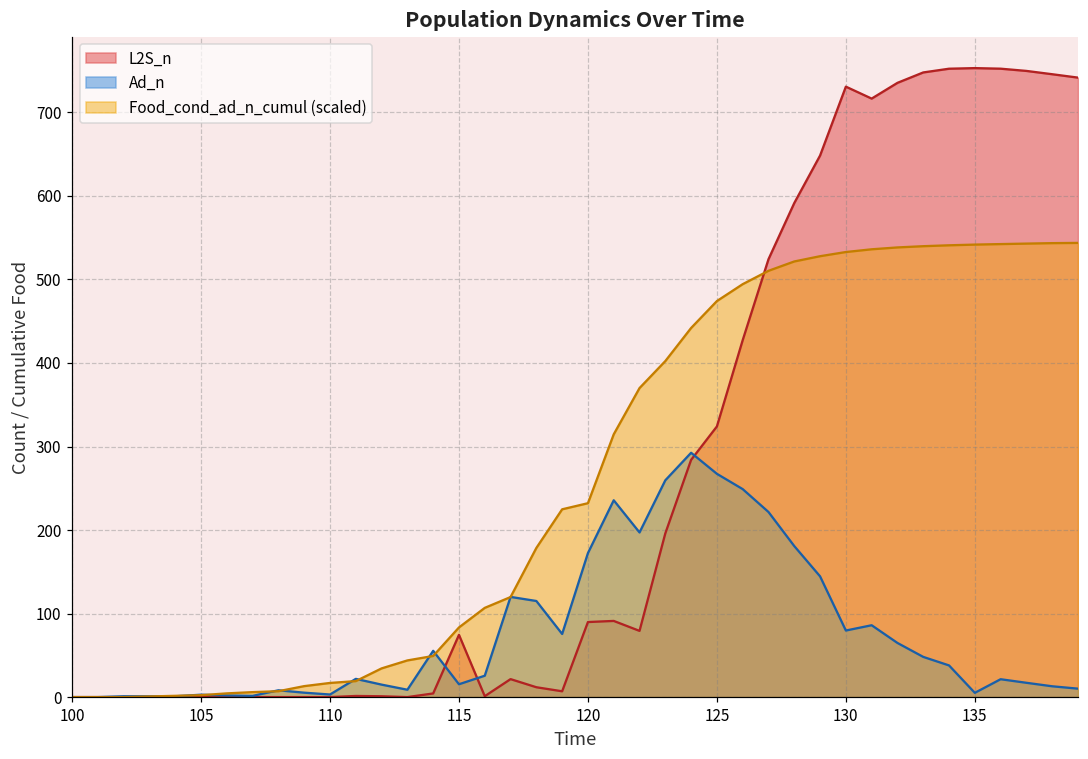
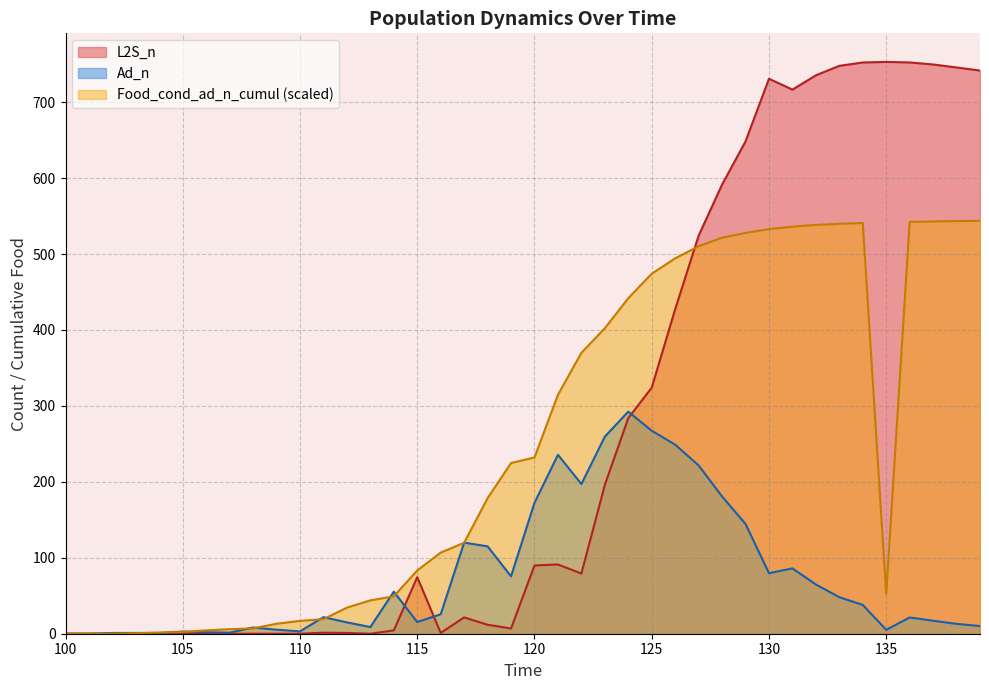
  {
    "L2S_n": {
      "115": 70,
      "120": 90,
      "125": 320,
      "130": 730,
      "135": 750
    },
    "Ad_n": {
      "115": 20,
      "120": 170,
      "125": 270,
      "130": 80,
      "135": 10
    },
    "Food_cond_ad_n_cumul (scaled)": {
      "110": 20,
      "115": 80,
      "120": 230,
      "125": 470,
      "130": 530,
-     "135": 540
+     "135": 50
    }
  }
